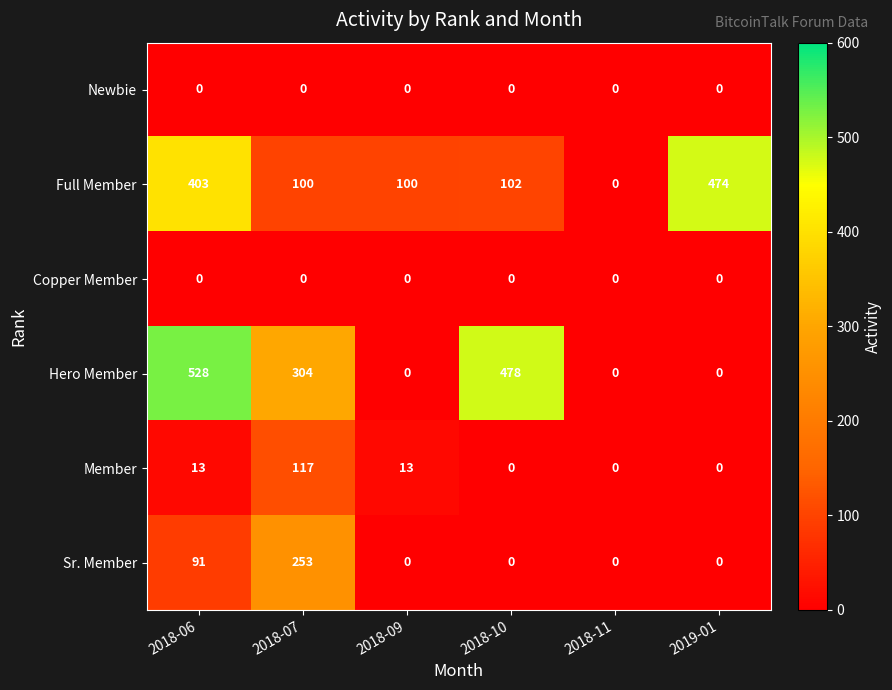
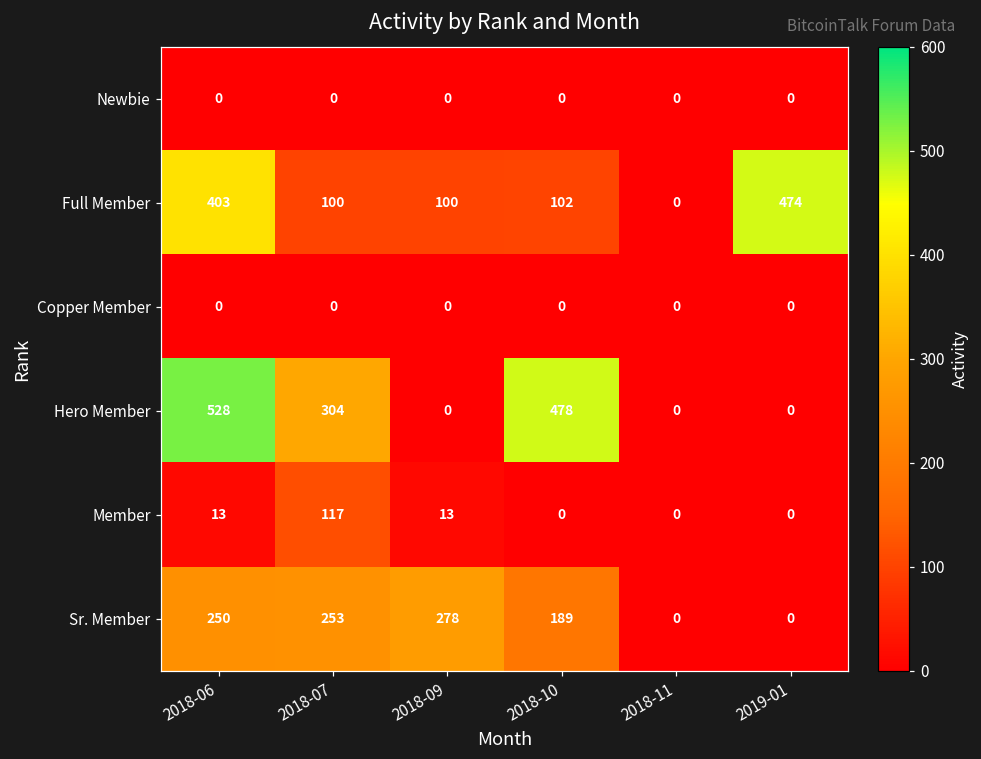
  {
    "Newbie": {
      "2018-06": 0,
      "2018-07": 0,
      "2018-09": 0,
      "2018-10": 0,
      "2018-11": 0,
      "2019-01": 0
    },
    "Full Member": {
      "2018-06": 403,
      "2018-07": 100,
      "2018-09": 100,
      "2018-10": 102,
      "2018-11": 0,
      "2019-01": 474
    },
    "Copper Member": {
      "2018-06": 0,
      "2018-07": 0,
      "2018-09": 0,
      "2018-10": 0,
      "2018-11": 0,
      "2019-01": 0
    },
    "Hero Member": {
      "2018-06": 528,
      "2018-07": 304,
      "2018-09": 0,
      "2018-10": 478,
      "2018-11": 0,
      "2019-01": 0
    },
    "Member": {
      "2018-06": 13,
      "2018-07": 117,
      "2018-09": 13,
      "2018-10": 0,
      "2018-11": 0,
      "2019-01": 0
    },
    "Sr. Member": {
-     "2018-06": 91,
+     "2018-06": 250,
      "2018-07": 253,
-     "2018-09": 0,
-     "2018-10": 0,
+     "2018-09": 278,
+     "2018-10": 189,
      "2018-11": 0,
      "2019-01": 0
    }
  }
